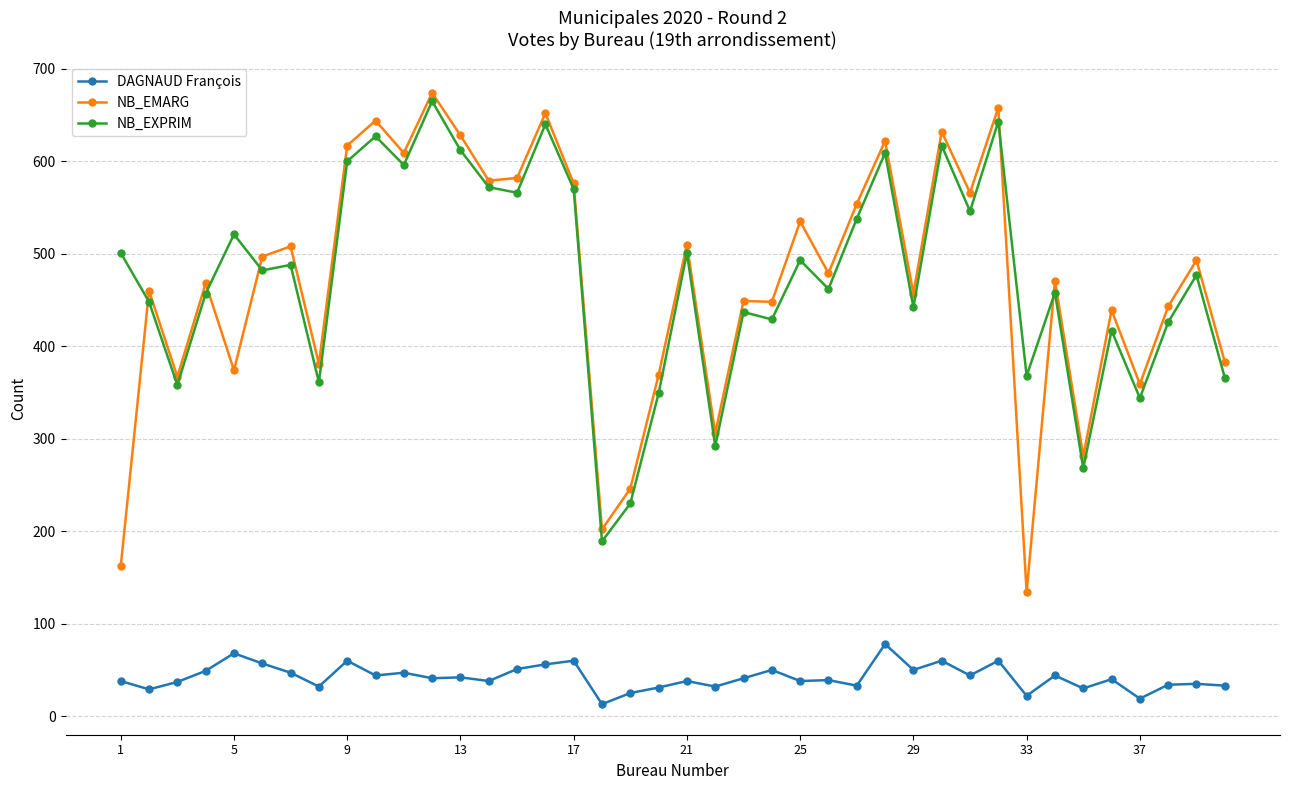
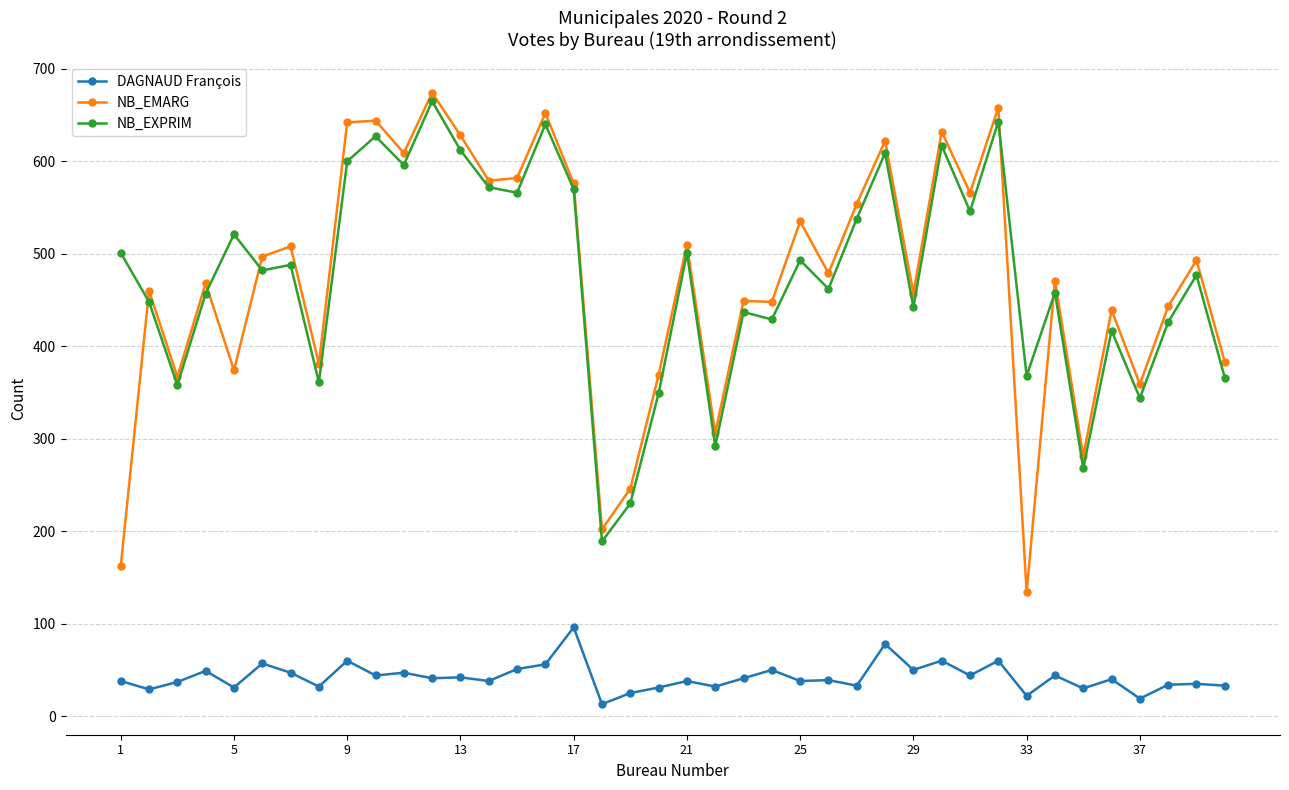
  {
    "DAGNAUD François": {
      "1": 40,
-     "5": 70,
+     "5": 30,
      "9": 60,
      "13": 40,
-     "17": 60,
+     "17": 100,
      "21": 40,
      "25": 40,
      "29": 50,
      "33": 20,
      "37": 20
    },
    "NB_EMARG": {
      "1": 160,
      "5": 370,
-     "9": 620,
+     "9": 640,
      "13": 630,
      "17": 580,
      "21": 510,
      "25": 540,
      "29": 460,
      "33": 130,
      "37": 360
    },
    "NB_EXPRIM": {
      "1": 500,
      "5": 520,
      "9": 600,
      "13": 610,
      "17": 570,
      "21": 500,
      "25": 490,
      "29": 440,
      "33": 370,
      "37": 340
    }
  }
